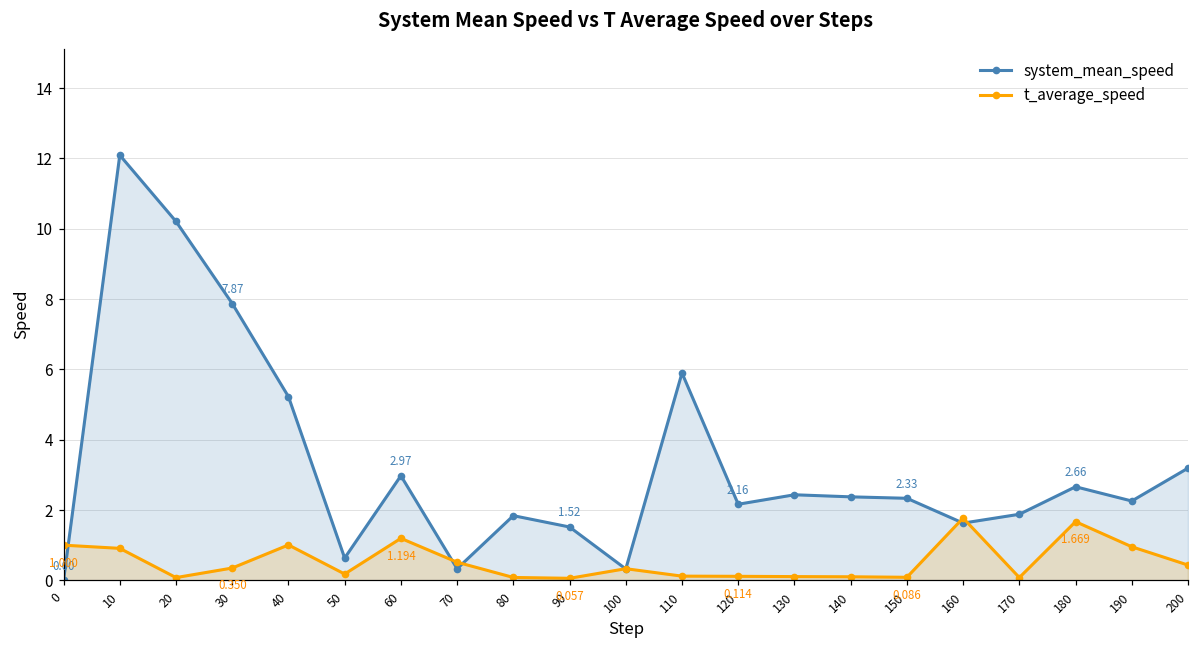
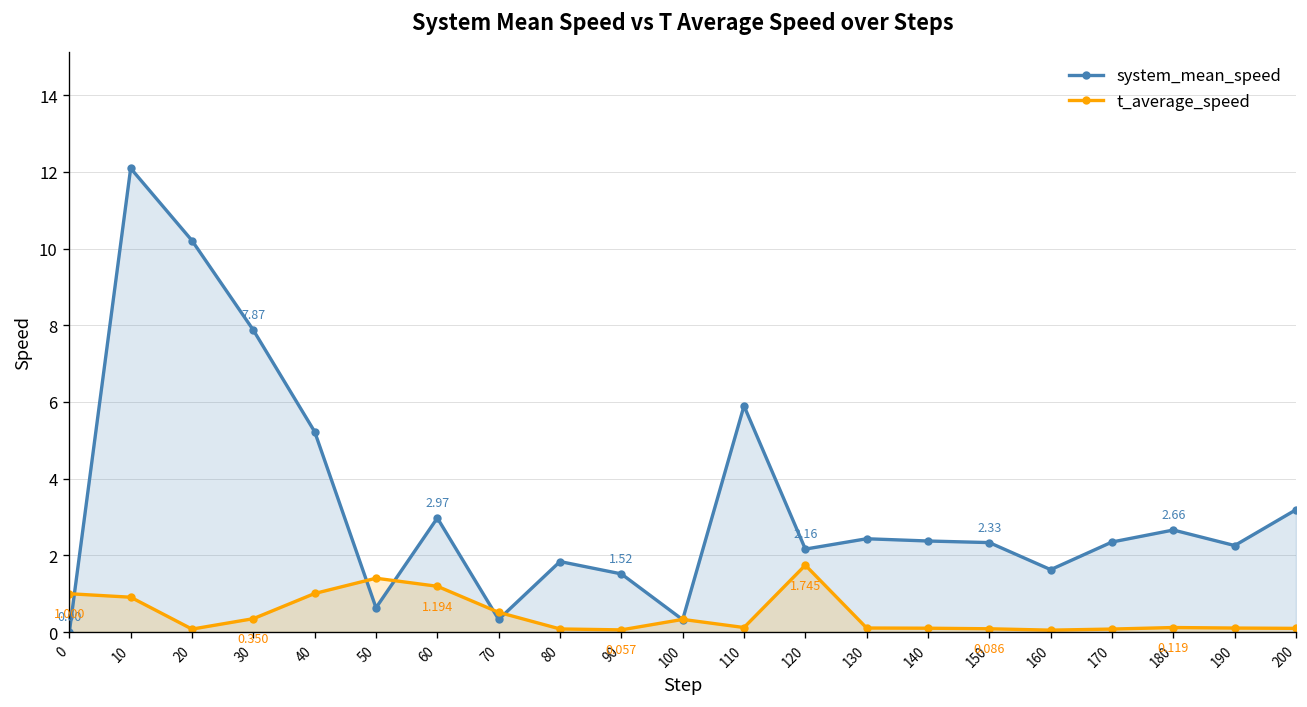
  {
    "system_mean_speed": {
      "10": 12.1,
      "20": 10.2,
      "40": 5.2,
      "50": 0.6,
      "70": 0.3,
      "80": 1.8,
      "110": 5.9,
      "130": 2.4,
      "140": 2.4,
      "160": 1.6,
-     "170": 1.9,
+     "170": 2.3,
      "190": 2.3,
      "200": 3.2
    },
    "t_average_speed": {
      "30": 0.350,
-     "50": 0.2,
+     "50": 1.4,
      "60": 1.194,
      "90": 0.057,
-     "120": 0.114,
+     "120": 1.745,
      "150": 0.086,
-     "160": 1.8,
-     "180": 1.669,
-     "190": 1.0,
-     "200": 0.4
+     "160": 0.1,
+     "180": 0.119,
+     "190": 0.1,
+     "200": 0.1
    }
  }
